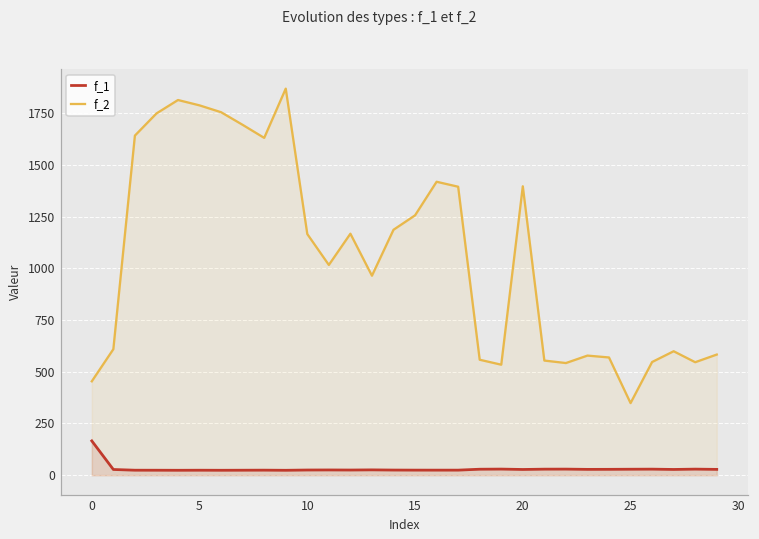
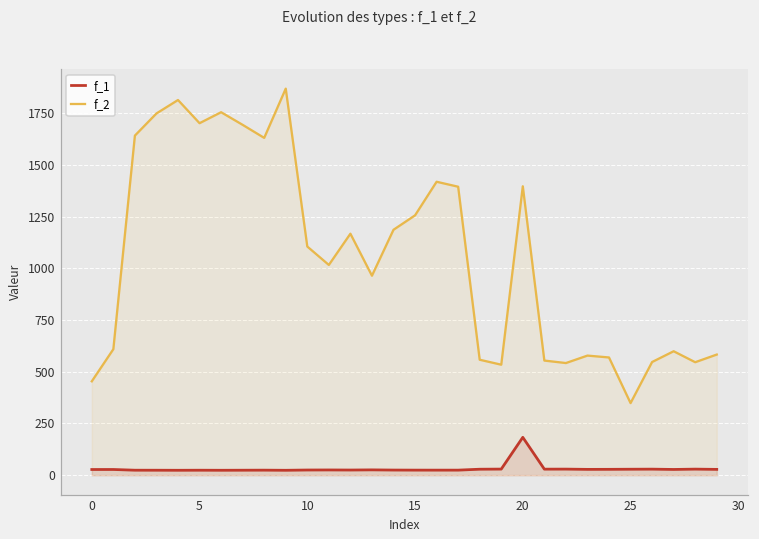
  {
    "f_1": {
-     "0": 170,
+     "0": 30,
      "5": 20,
      "10": 30,
      "15": 20,
-     "20": 30,
+     "20": 180,
      "25": 30
    },
    "f_2": {
      "0": 450,
-     "5": 1790,
-     "10": 1170,
+     "5": 1700,
+     "10": 1110,
      "15": 1260,
      "20": 1400,
      "25": 350
    }
  }
